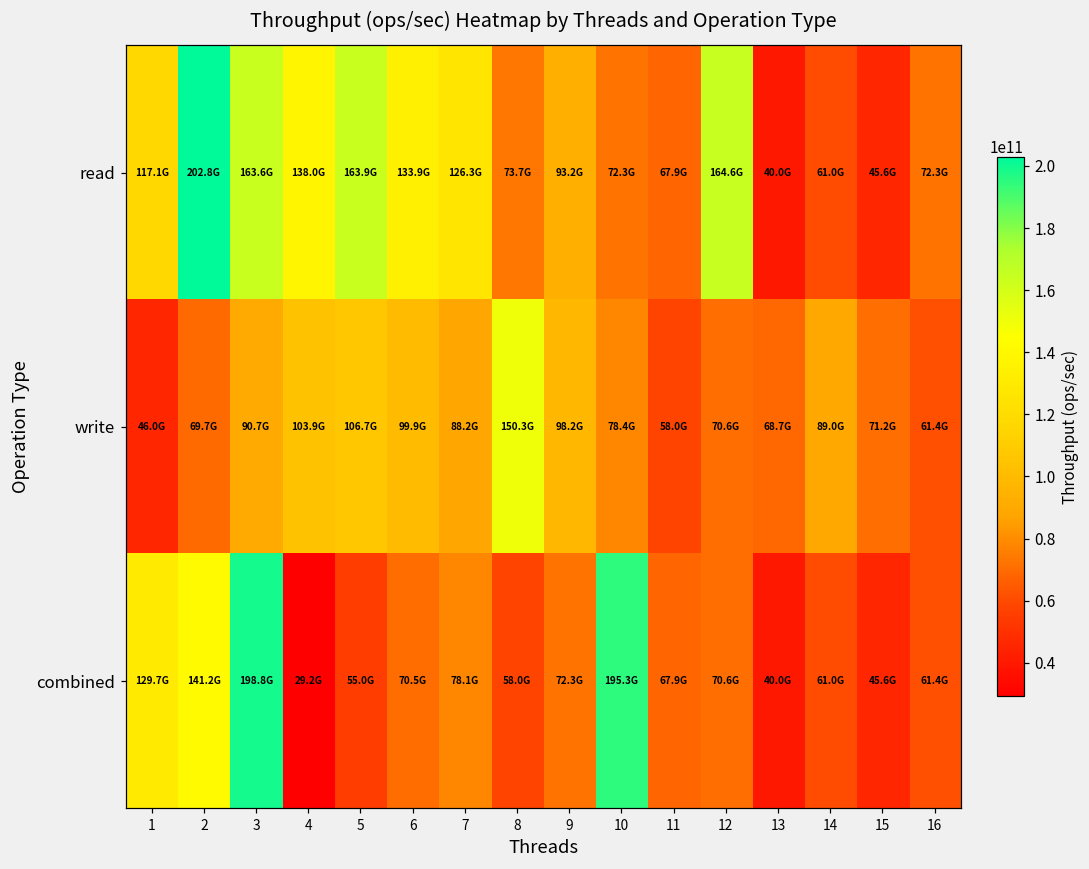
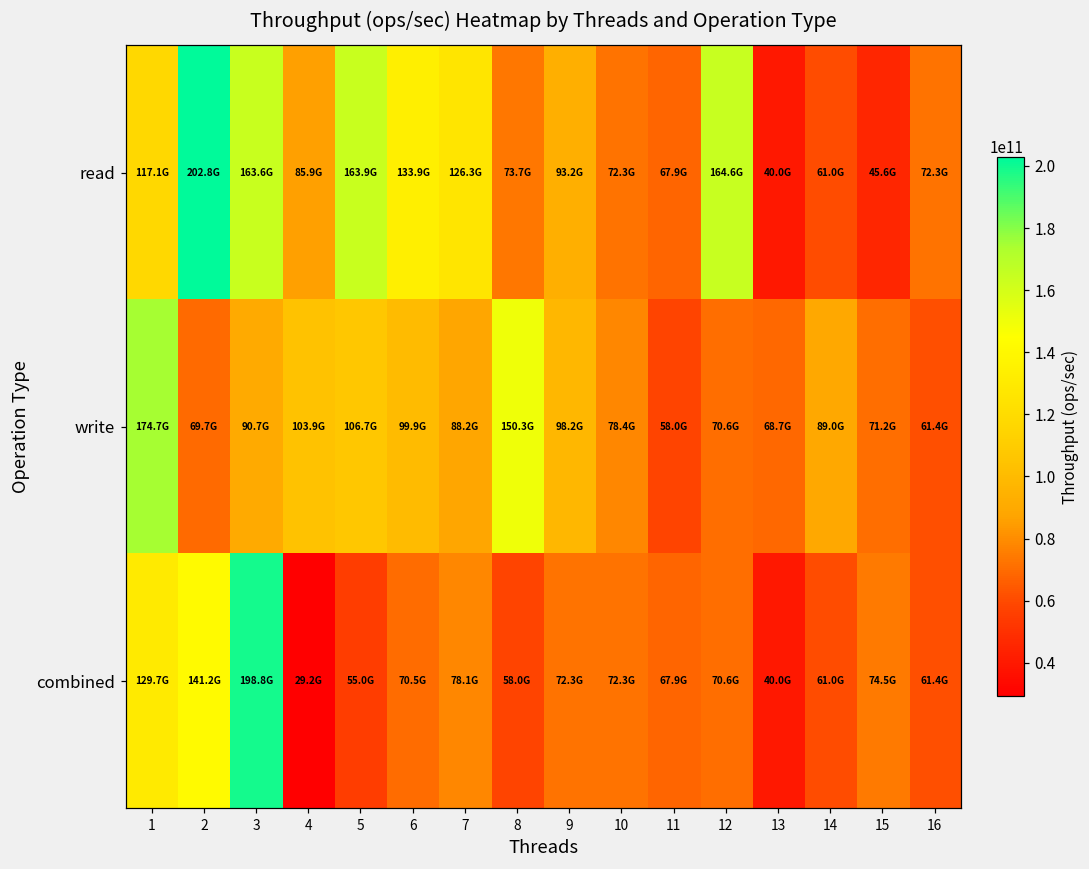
  {
    "read": {
      "1": "117.1G",
      "2": "202.8G",
      "3": "163.6G",
-     "4": "138.0G",
+     "4": "85.9G",
      "5": "163.9G",
      "6": "133.9G",
      "7": "126.3G",
      "8": "73.7G",
      "9": "93.2G",
      "10": "72.3G",
      "11": "67.9G",
      "12": "164.6G",
      "13": "40.0G",
      "14": "61.0G",
      "15": "45.6G",
      "16": "72.3G"
    },
    "write": {
-     "1": "46.0G",
+     "1": "174.7G",
      "2": "69.7G",
      "3": "90.7G",
      "4": "103.9G",
      "5": "106.7G",
      "6": "99.9G",
      "7": "88.2G",
      "8": "150.3G",
      "9": "98.2G",
      "10": "78.4G",
      "11": "58.0G",
      "12": "70.6G",
      "13": "68.7G",
      "14": "89.0G",
      "15": "71.2G",
      "16": "61.4G"
    },
    "combined": {
      "1": "129.7G",
      "2": "141.2G",
      "3": "198.8G",
      "4": "29.2G",
      "5": "55.0G",
      "6": "70.5G",
      "7": "78.1G",
      "8": "58.0G",
      "9": "72.3G",
-     "10": "195.3G",
+     "10": "72.3G",
      "11": "67.9G",
      "12": "70.6G",
      "13": "40.0G",
      "14": "61.0G",
-     "15": "45.6G",
+     "15": "74.5G",
      "16": "61.4G"
    }
  }
